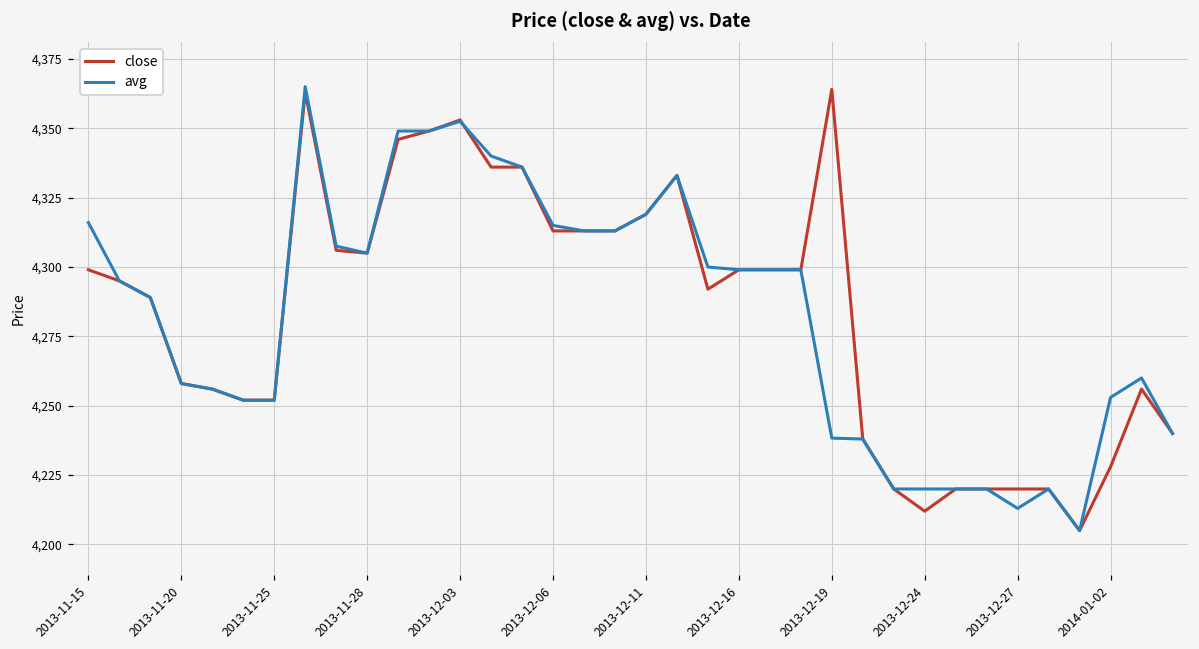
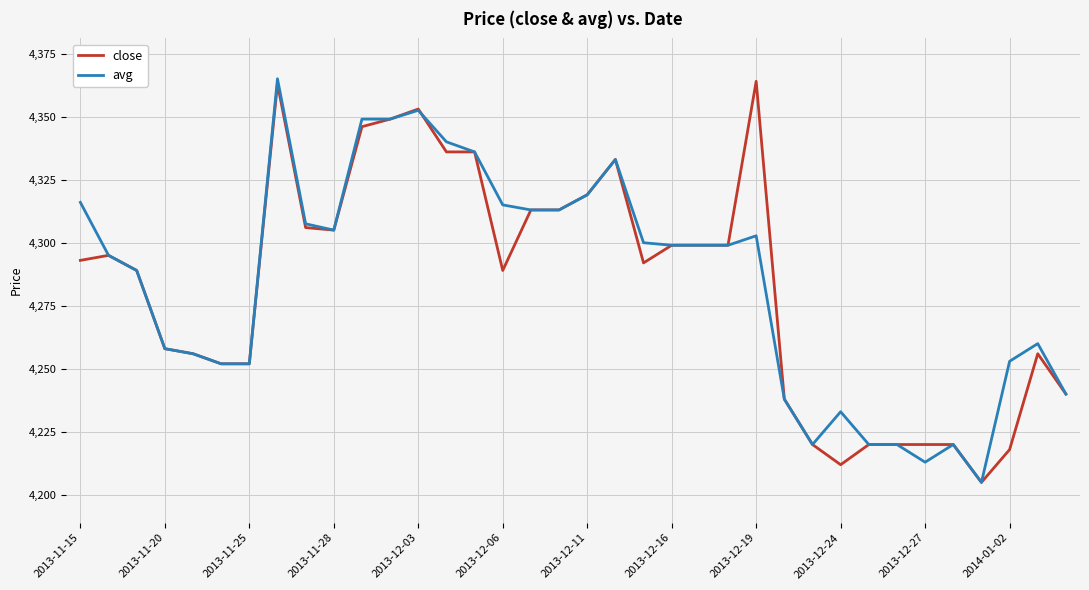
  {
    "close": {
-     "2013-11-15": "4,299",
-     "2013-12-06": "4,313",
+     "2013-11-15": "4,293",
+     "2013-12-06": "4,289",
      "2013-12-19": "4,364",
      "2013-12-24": "4,212",
      "2013-12-27": "4,220",
-     "2014-01-02": "4,228"
+     "2014-01-02": "4,218"
    },
    "avg": {
      "2013-11-15": "4,316",
      "2013-12-06": "4,315",
-     "2013-12-19": "4,238",
-     "2013-12-24": "4,220",
+     "2013-12-19": "4,303",
+     "2013-12-24": "4,233",
      "2013-12-27": "4,213",
      "2014-01-02": "4,253"
    }
  }
